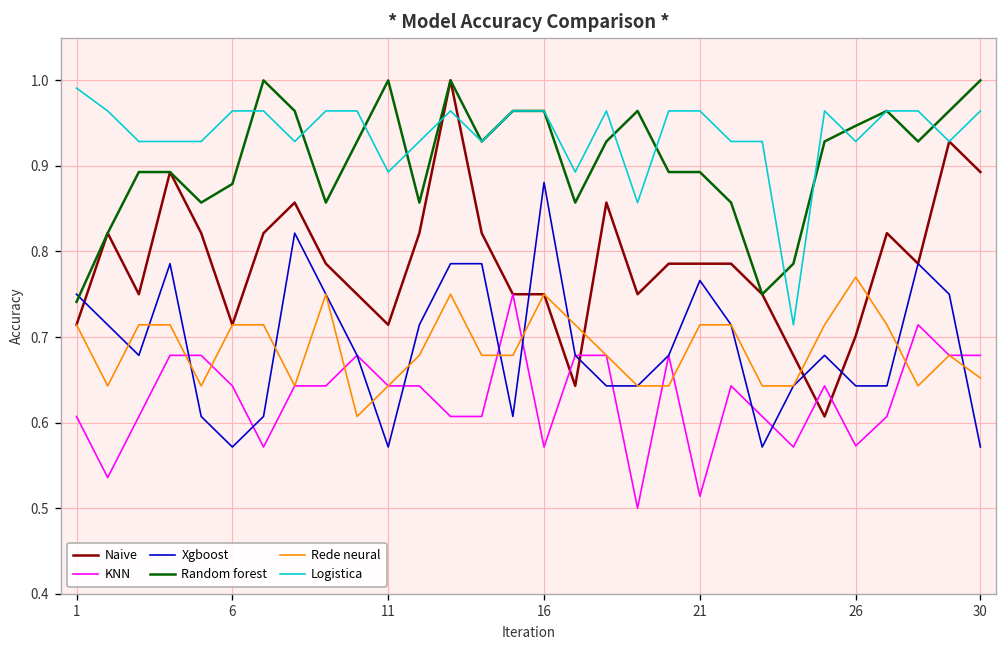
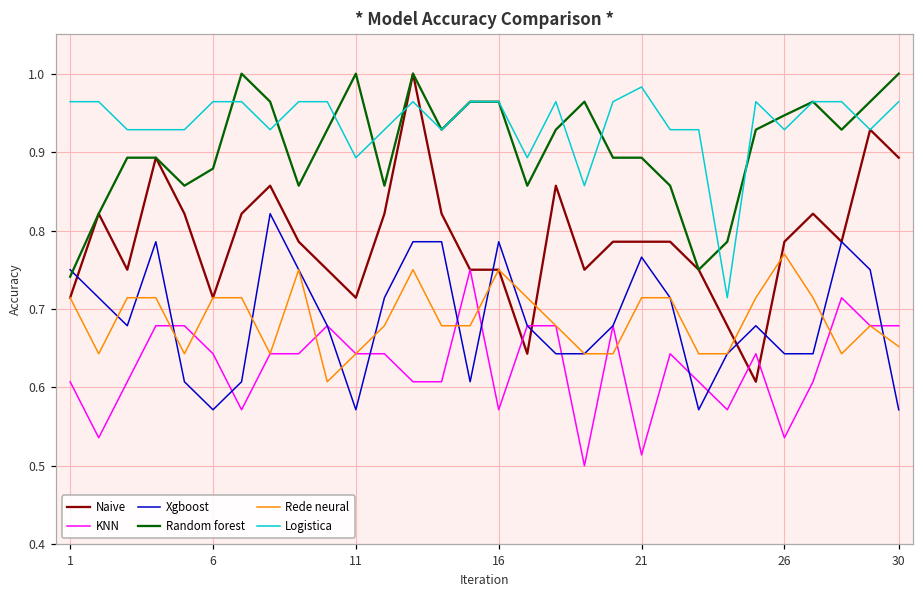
  {
    "Naive": {
      "11": 0.71,
      "21": 0.79,
-     "26": 0.70,
+     "26": 0.79,
      "30": 0.89
    },
    "KNN": {
      "1": 0.61,
      "6": 0.64,
      "16": 0.57,
      "21": 0.51,
-     "26": 0.57,
+     "26": 0.54,
      "30": 0.68
    },
    "Xgboost": {
      "1": 0.75,
      "6": 0.57,
      "11": 0.57,
-     "16": 0.88,
+     "16": 0.79,
      "21": 0.77,
      "26": 0.64,
      "30": 0.57
    },
    "Random forest": {
      "1": 0.74,
      "6": 0.88,
      "11": 1.00,
      "21": 0.89,
      "26": 0.95,
      "30": 1.00
    },
    "Rede neural": {
      "21": 0.71,
      "26": 0.77,
      "30": 0.65
    },
    "Logistica": {
-     "1": 0.99,
+     "1": 0.96,
      "6": 0.96,
      "11": 0.89,
-     "21": 0.96,
+     "21": 0.98,
      "26": 0.93,
      "30": 0.96
    }
  }
